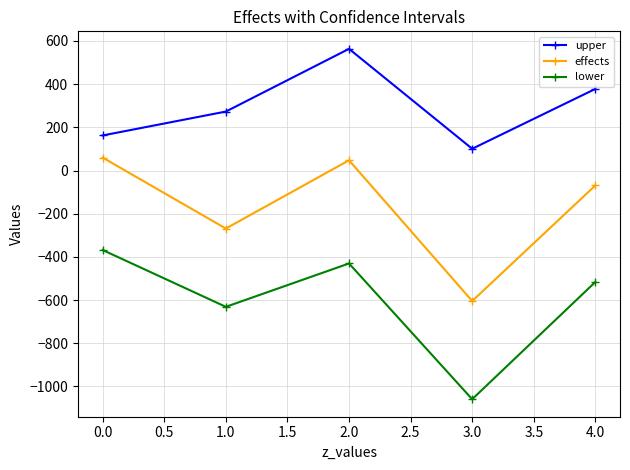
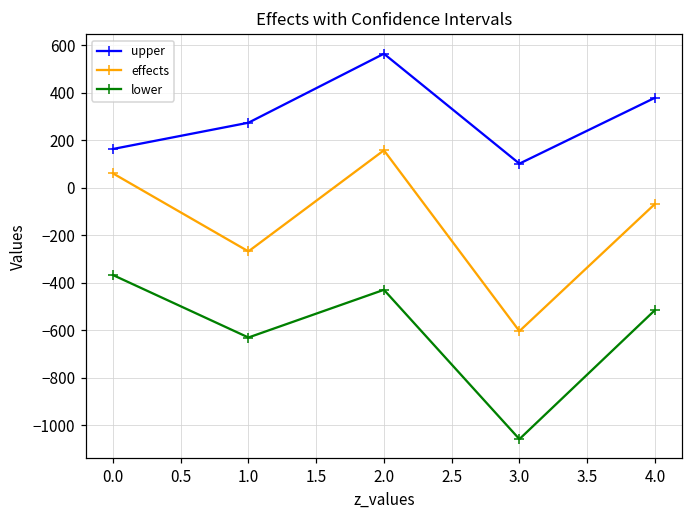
  {
    "upper": {
      "0.0": 160,
      "1.0": 270,
      "2.0": 560,
      "3.0": 100,
      "4.0": 380
    },
    "effects": {
      "0.0": 60,
      "1.0": -270,
-     "2.0": 50,
+     "2.0": 160,
      "3.0": -600,
      "4.0": -70
    },
    "lower": {
      "0.0": -370,
      "1.0": -630,
      "2.0": -430,
      "3.0": -1060,
      "4.0": -520
    }
  }
